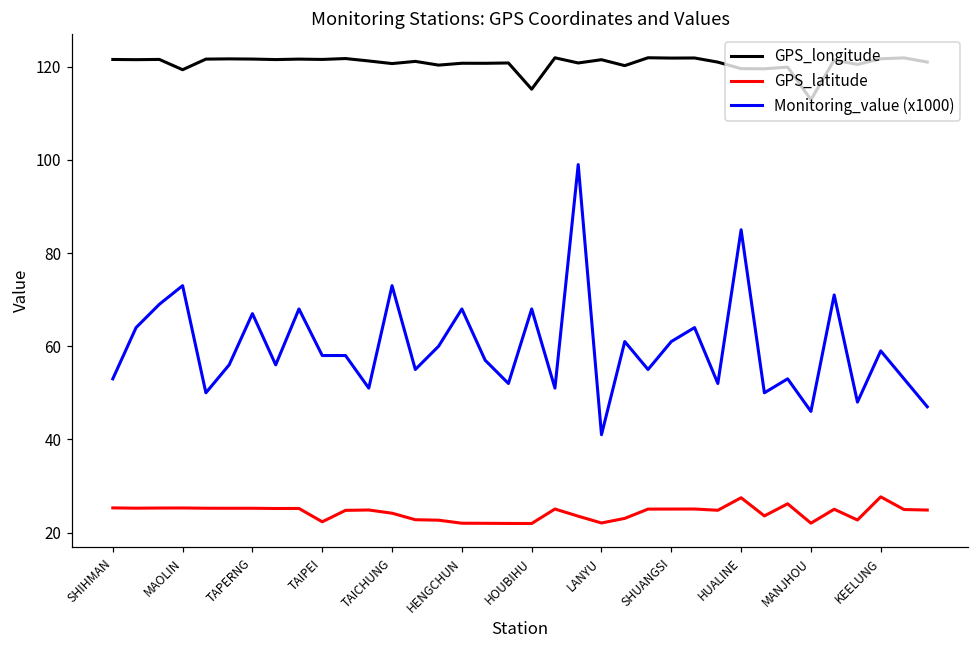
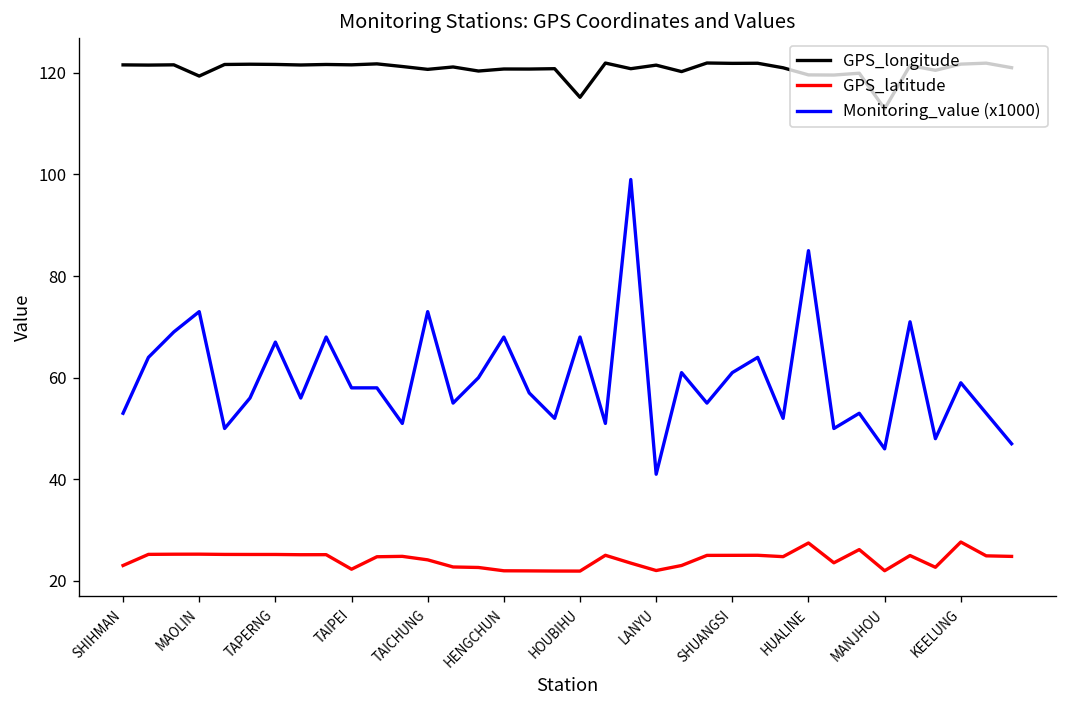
  {
    "GPS_longitude": {
      "SHIHMAN": 122,
      "MAOLIN": 119,
      "TAPERNG": 122,
      "TAIPEI": 122,
      "TAICHUNG": 121,
      "HENGCHUN": 121,
      "HOUBIHU": 115,
      "LANYU": 122,
      "SHUANGSI": 122
    },
    "GPS_latitude": {
-     "SHIHMAN": 25,
+     "SHIHMAN": 23,
      "MAOLIN": 25,
      "TAPERNG": 25,
      "TAIPEI": 22,
      "TAICHUNG": 24,
      "HENGCHUN": 22,
      "HOUBIHU": 22,
      "LANYU": 22,
      "SHUANGSI": 25,
      "HUALINE": 27,
      "MANJHOU": 22,
      "KEELUNG": 28
    },
    "Monitoring_value (x1000)": {
      "SHIHMAN": 53,
      "MAOLIN": 73,
      "TAPERNG": 67,
      "TAIPEI": 58,
      "TAICHUNG": 73,
      "HENGCHUN": 68,
      "HOUBIHU": 68,
      "LANYU": 41,
      "SHUANGSI": 61,
      "HUALINE": 85,
      "MANJHOU": 46,
      "KEELUNG": 59
    }
  }
